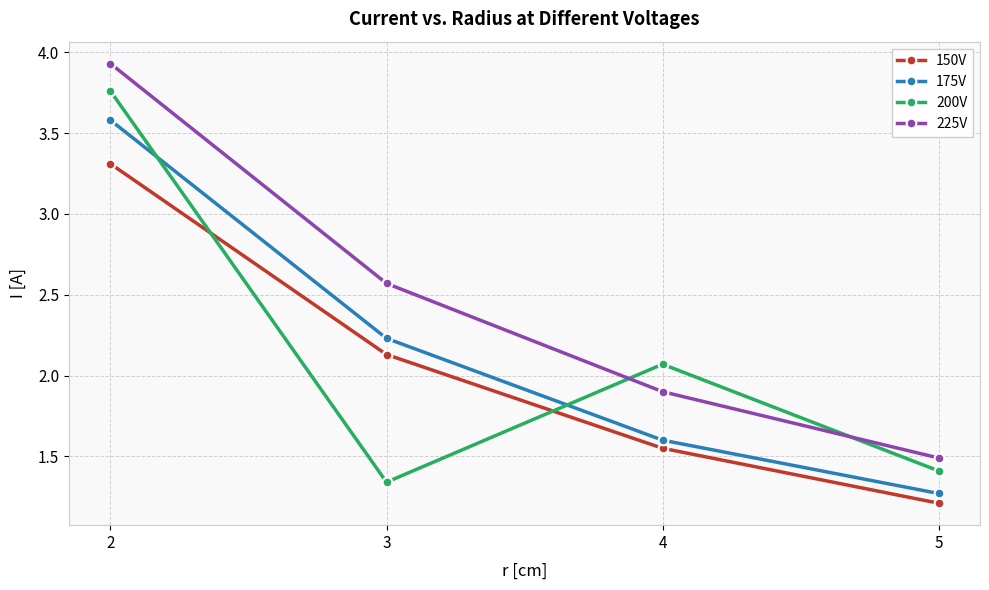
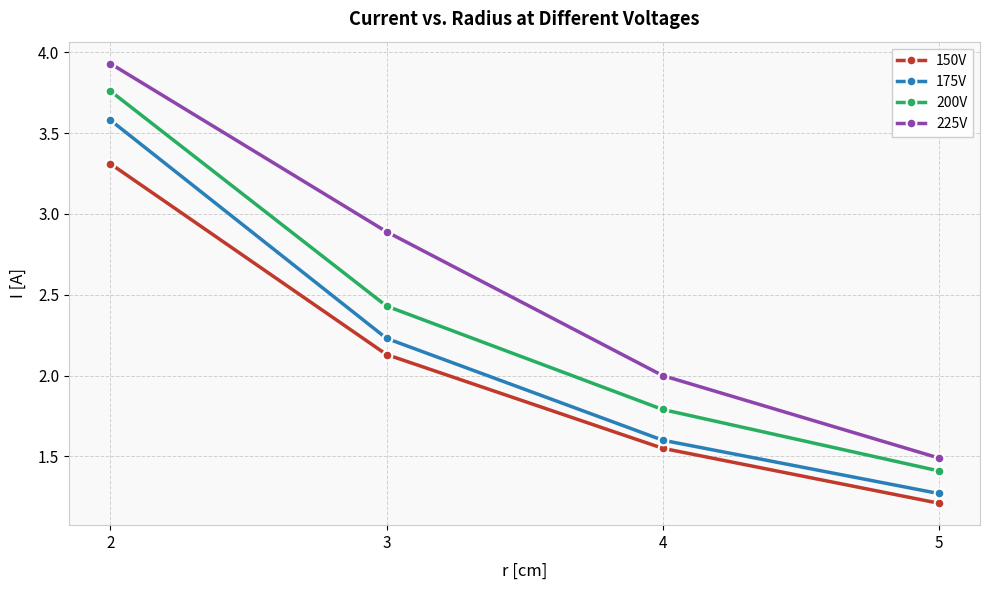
  {
    "150V": {
      "2": 3.31,
      "3": 2.13,
      "4": 1.55,
      "5": 1.21
    },
    "175V": {
      "2": 3.58,
      "3": 2.23,
      "4": 1.60,
      "5": 1.27
    },
    "200V": {
      "2": 3.76,
-     "3": 1.34,
-     "4": 2.07,
+     "3": 2.43,
+     "4": 1.79,
      "5": 1.41
    },
    "225V": {
      "2": 3.93,
-     "3": 2.57,
-     "4": 1.9,
+     "3": 2.89,
+     "4": 2.0,
      "5": 1.49
    }
  }
